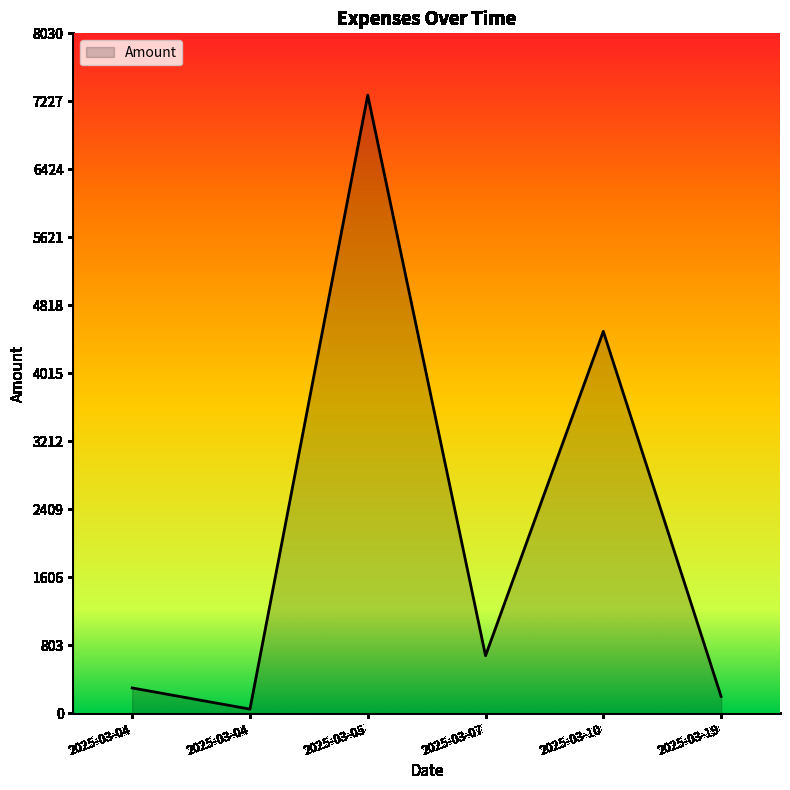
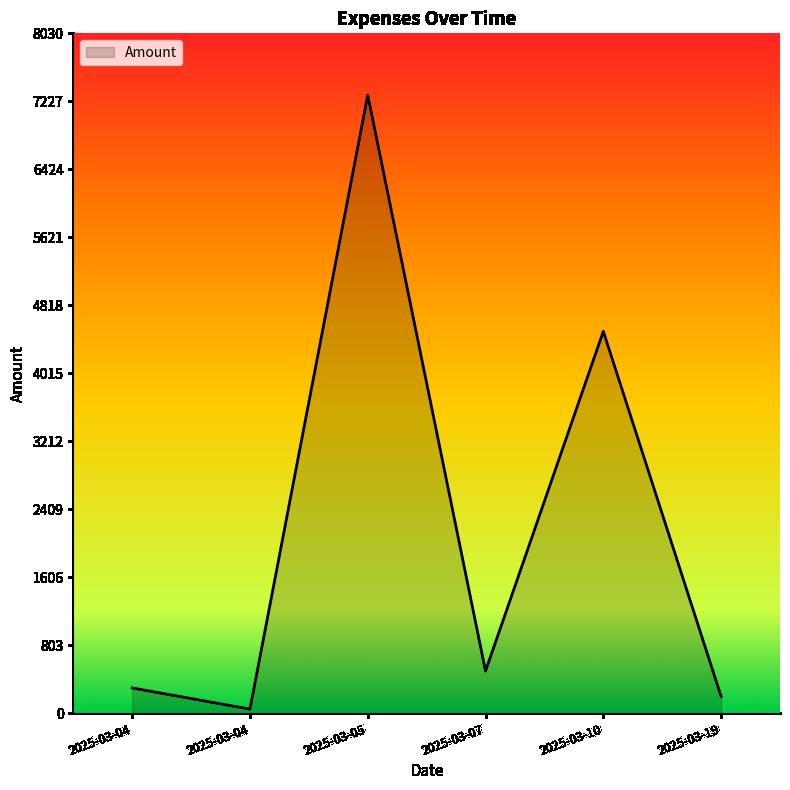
  {
    "2025-03-05": 7300,
-   "2025-03-07": 700,
+   "2025-03-07": 500,
    "2025-03-10": 4500,
    "2025-03-19": 200
  }
